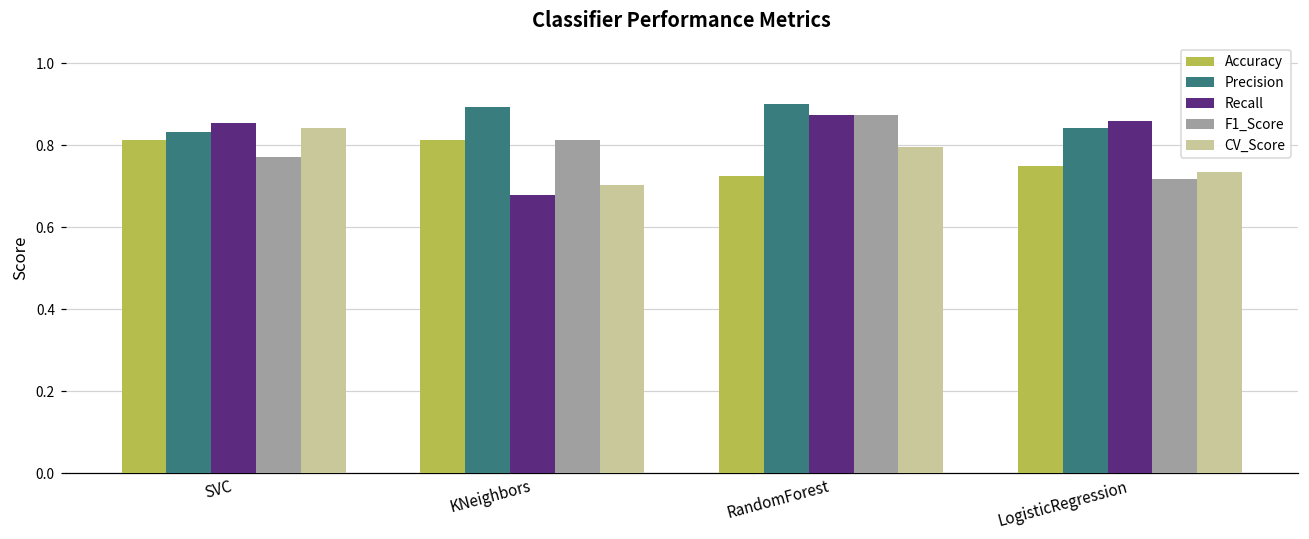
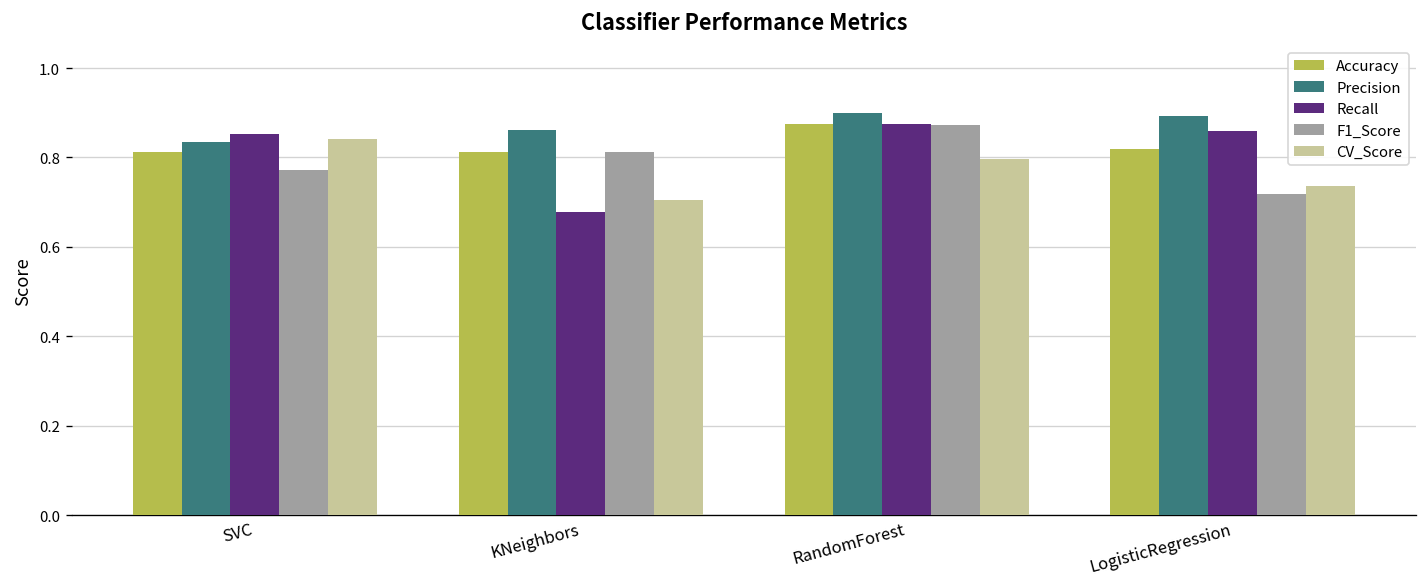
  {
    "Accuracy": {
      "SVC": 0.81,
      "KNeighbors": 0.81,
-     "RandomForest": 0.73,
-     "LogisticRegression": 0.75
+     "RandomForest": 0.88,
+     "LogisticRegression": 0.82
    },
    "Precision": {
      "SVC": 0.83,
-     "KNeighbors": 0.89,
+     "KNeighbors": 0.86,
      "RandomForest": 0.90,
-     "LogisticRegression": 0.84
+     "LogisticRegression": 0.89
    },
    "Recall": {
      "SVC": 0.85,
      "KNeighbors": 0.68,
      "RandomForest": 0.88,
      "LogisticRegression": 0.86
    }
  }
